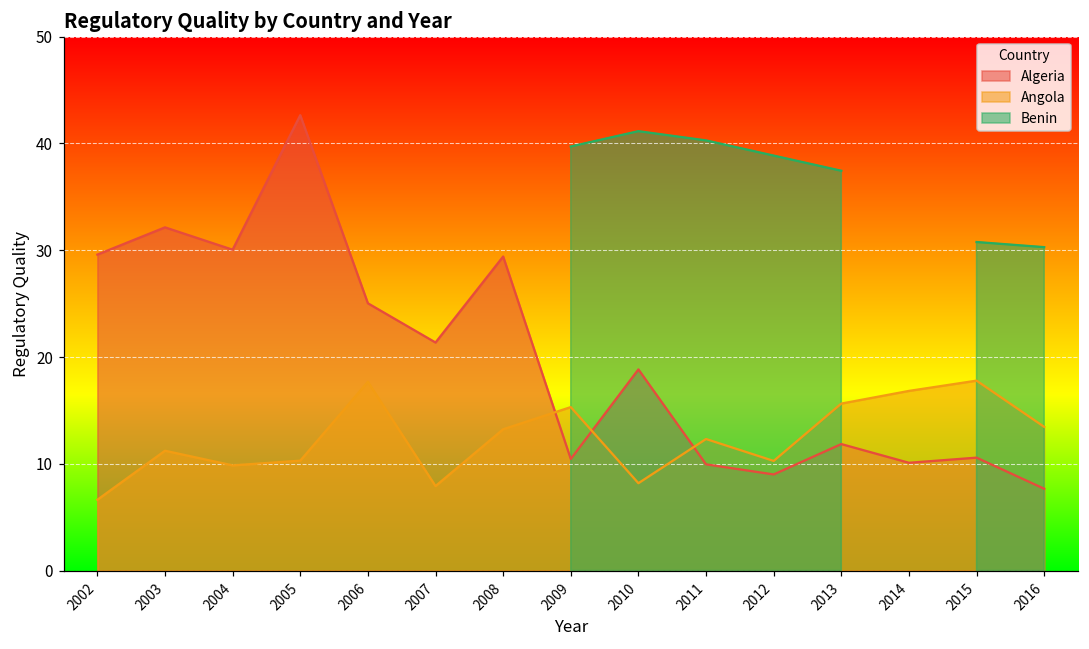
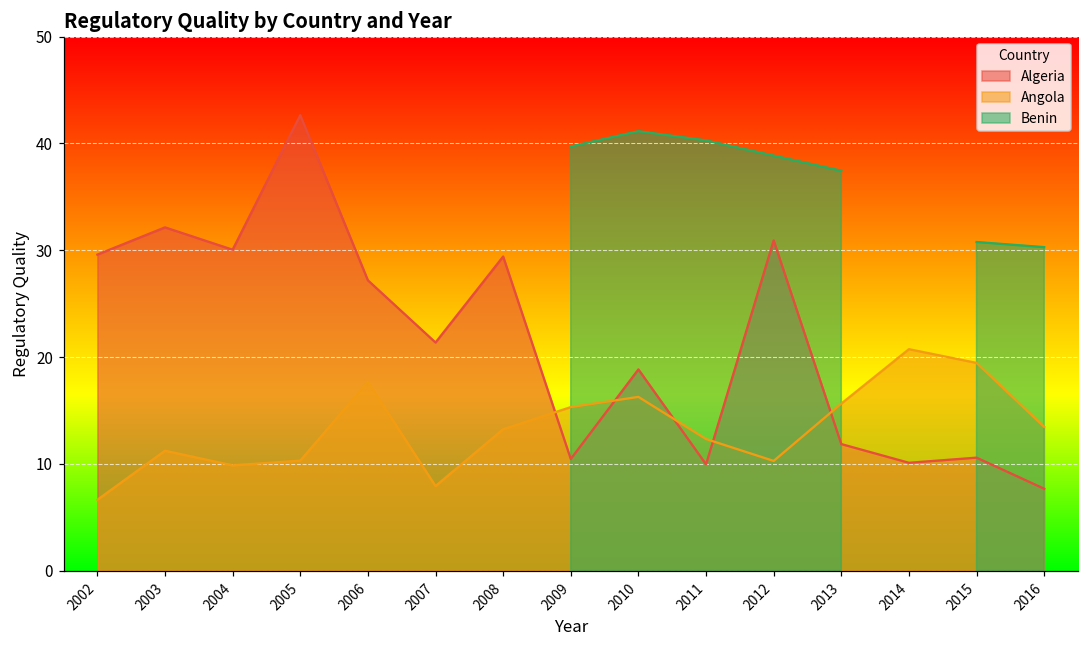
  {
    "Algeria": {
      "2002": 30,
      "2003": 32,
      "2004": 30,
      "2005": 43,
-     "2006": 25,
+     "2006": 27,
      "2007": 21,
      "2008": 29,
      "2009": 10,
      "2010": 19,
      "2011": 10,
-     "2012": 9,
+     "2012": 31,
      "2013": 12,
      "2014": 10,
      "2015": 11,
      "2016": 8
    },
    "Angola": {
      "2002": 7,
      "2003": 11,
      "2004": 10,
      "2005": 10,
      "2006": 18,
      "2007": 8,
      "2008": 13,
      "2009": 15,
-     "2010": 8,
+     "2010": 16,
      "2011": 12,
      "2012": 10,
      "2013": 16,
-     "2014": 17,
-     "2015": 18,
+     "2014": 21,
+     "2015": 19,
      "2016": 13
    }
  }
